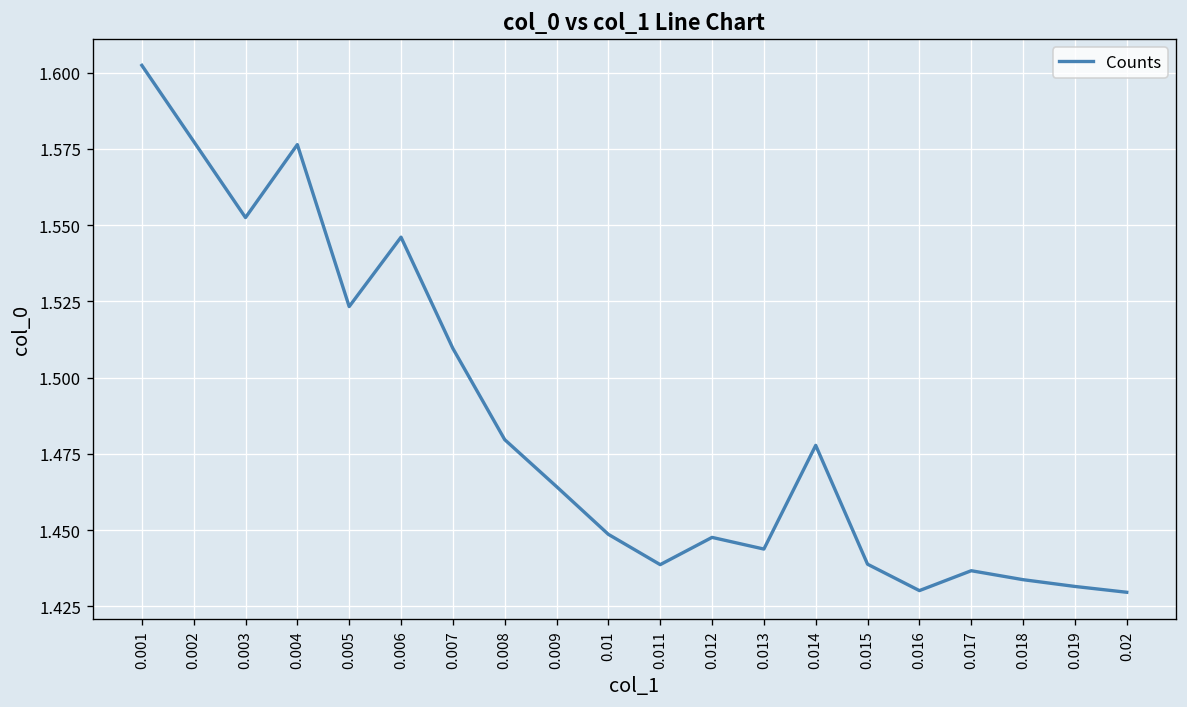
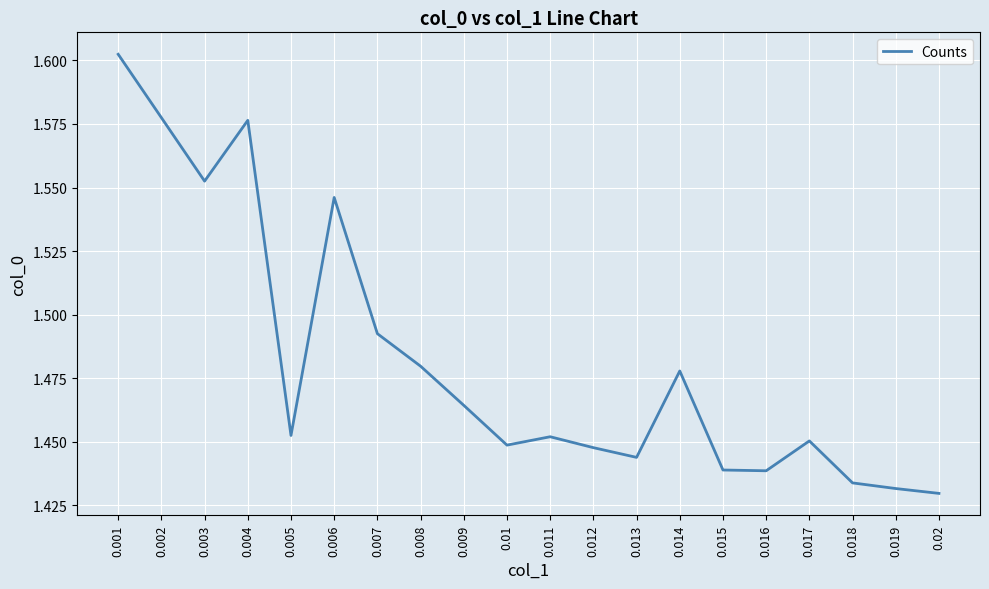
  {
    "0.001": 1.602,
    "0.002": 1.577,
    "0.003": 1.553,
    "0.004": 1.576,
-   "0.005": 1.523,
+   "0.005": 1.452,
    "0.006": 1.546,
-   "0.007": 1.510,
+   "0.007": 1.492,
    "0.008": 1.480,
    "0.009": 1.464,
    "0.01": 1.449,
-   "0.011": 1.439,
+   "0.011": 1.452,
    "0.012": 1.448,
    "0.013": 1.444,
    "0.014": 1.478,
    "0.015": 1.439,
-   "0.016": 1.430,
-   "0.017": 1.437,
+   "0.016": 1.439,
+   "0.017": 1.450,
    "0.018": 1.434,
    "0.019": 1.432,
    "0.02": 1.430
  }
